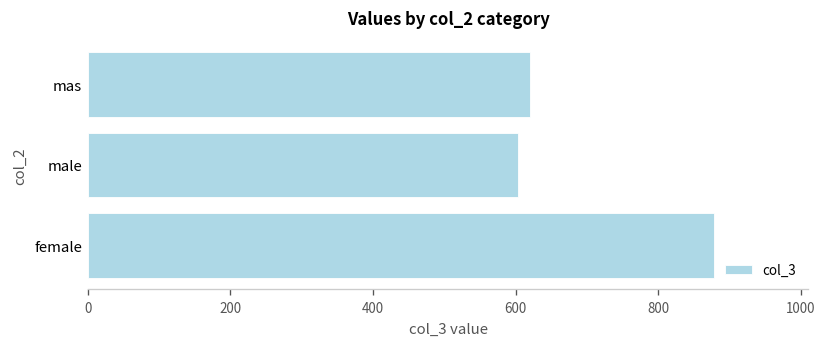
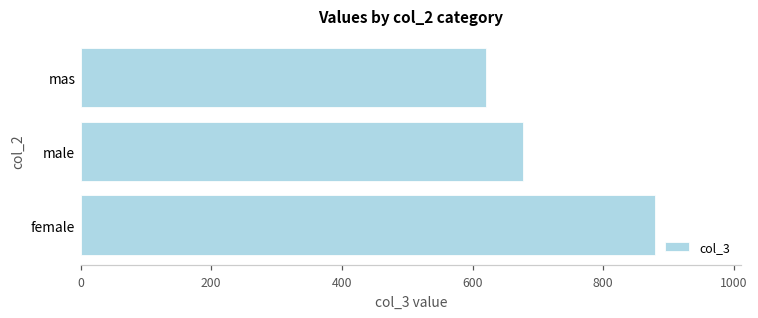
  {
    "mas": 620,
-   "male": 600,
+   "male": 680,
    "female": 880
  }
